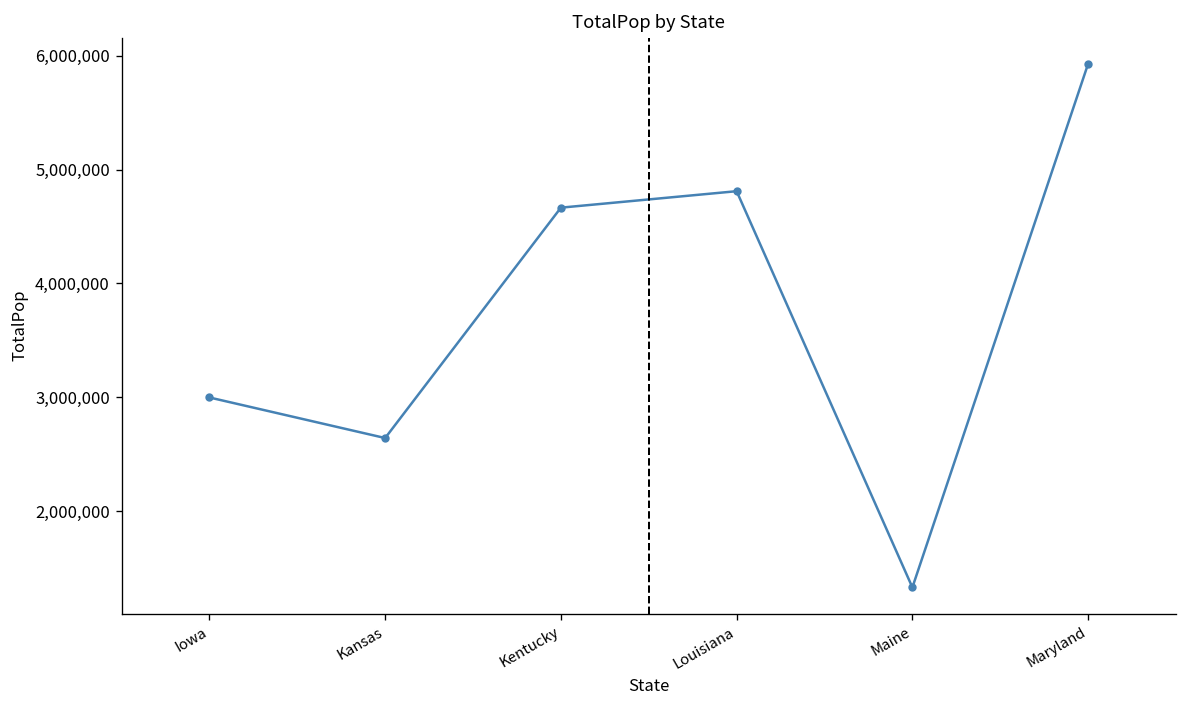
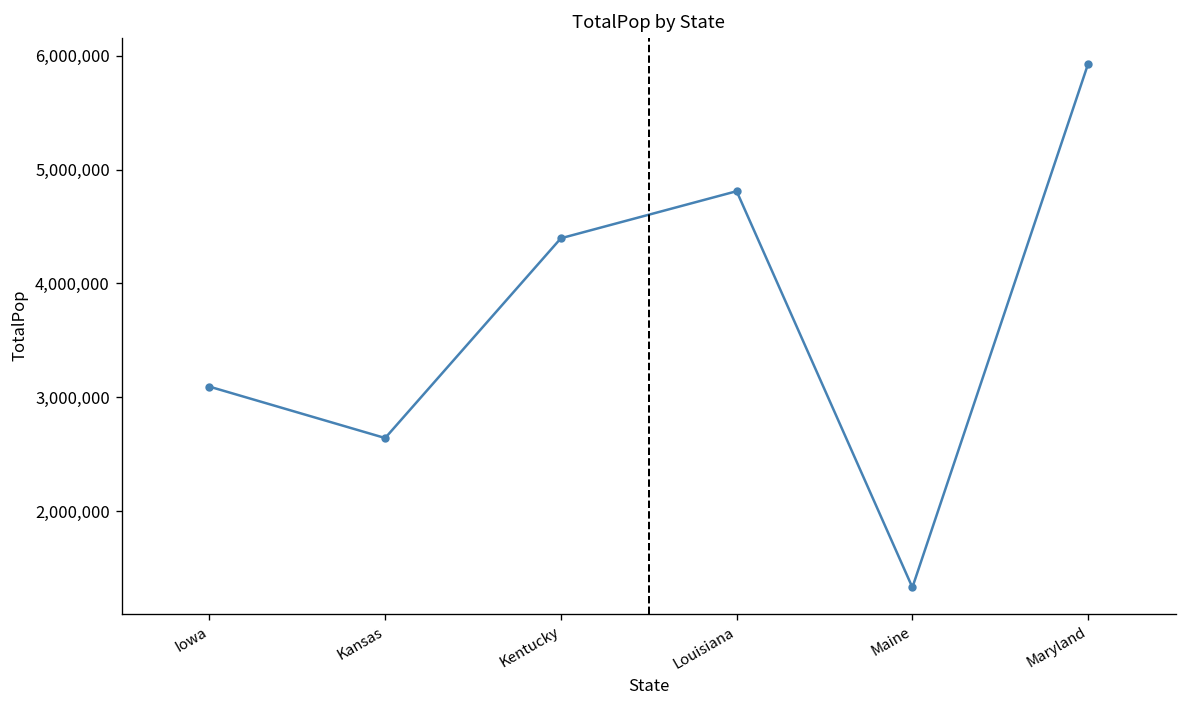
  {
-   "Iowa": "3,000,000",
+   "Iowa": "3,100,000",
    "Kansas": "2,600,000",
-   "Kentucky": "4,700,000",
+   "Kentucky": "4,400,000",
    "Louisiana": "4,800,000",
    "Maine": "1,300,000",
    "Maryland": "5,900,000"
  }
